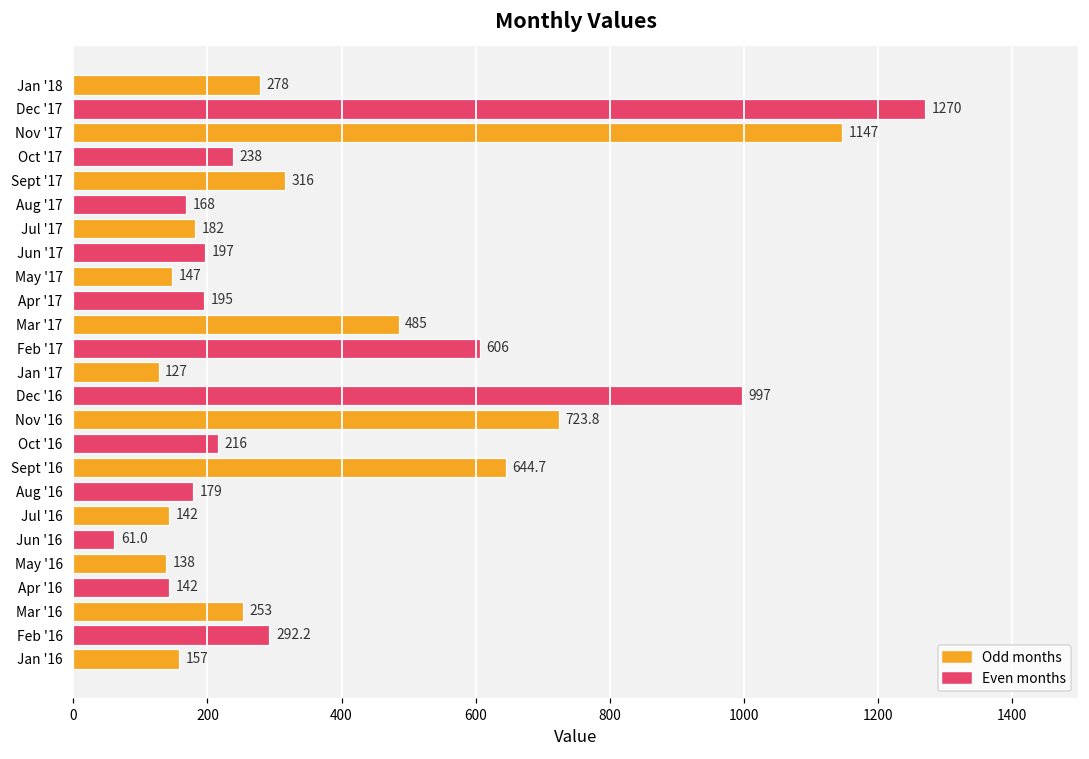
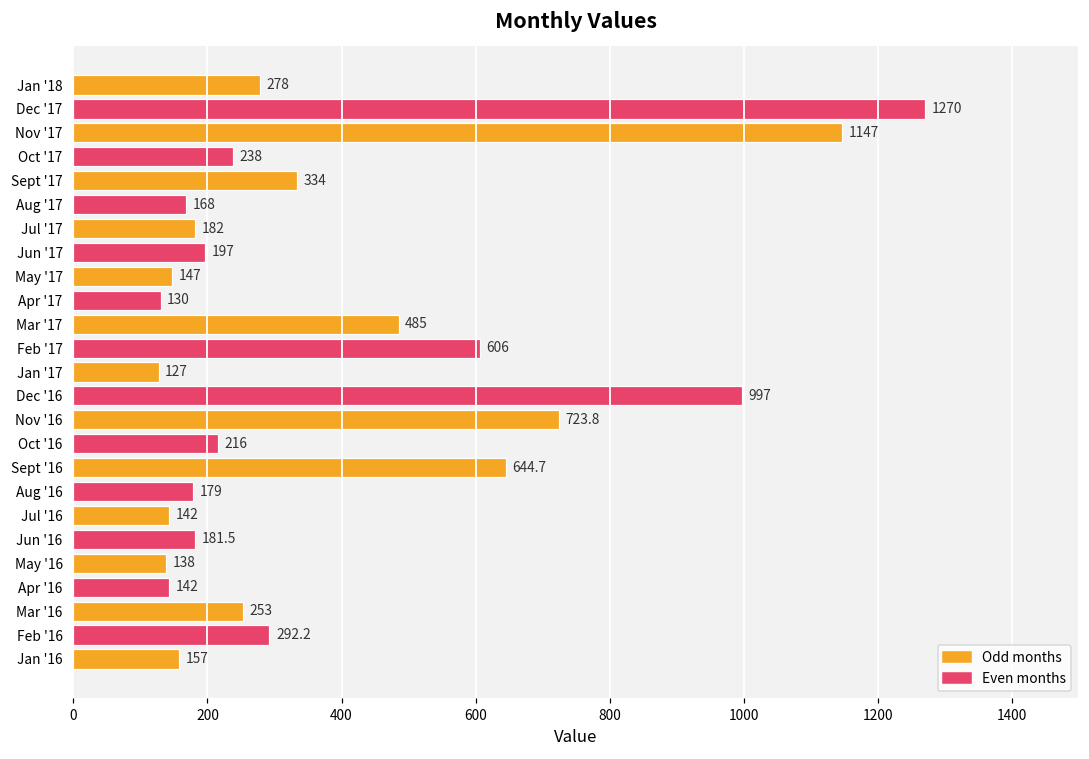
  {
    "Jan '18": 278,
    "Dec '17": 1270,
    "Nov '17": 1147,
    "Oct '17": 238,
-   "Sept '17": 316,
+   "Sept '17": 334,
    "Aug '17": 168,
    "Jul '17": 182,
    "Jun '17": 197,
    "May '17": 147,
-   "Apr '17": 195,
+   "Apr '17": 130,
    "Mar '17": 485,
    "Feb '17": 606,
    "Jan '17": 127,
    "Dec '16": 997,
    "Nov '16": 723.8,
    "Oct '16": 216,
    "Sept '16": 644.7,
    "Aug '16": 179,
    "Jul '16": 142,
-   "Jun '16": 61.0,
+   "Jun '16": 181.5,
    "May '16": 138,
    "Apr '16": 142,
    "Mar '16": 253,
    "Feb '16": 292.2,
    "Jan '16": 157
  }
